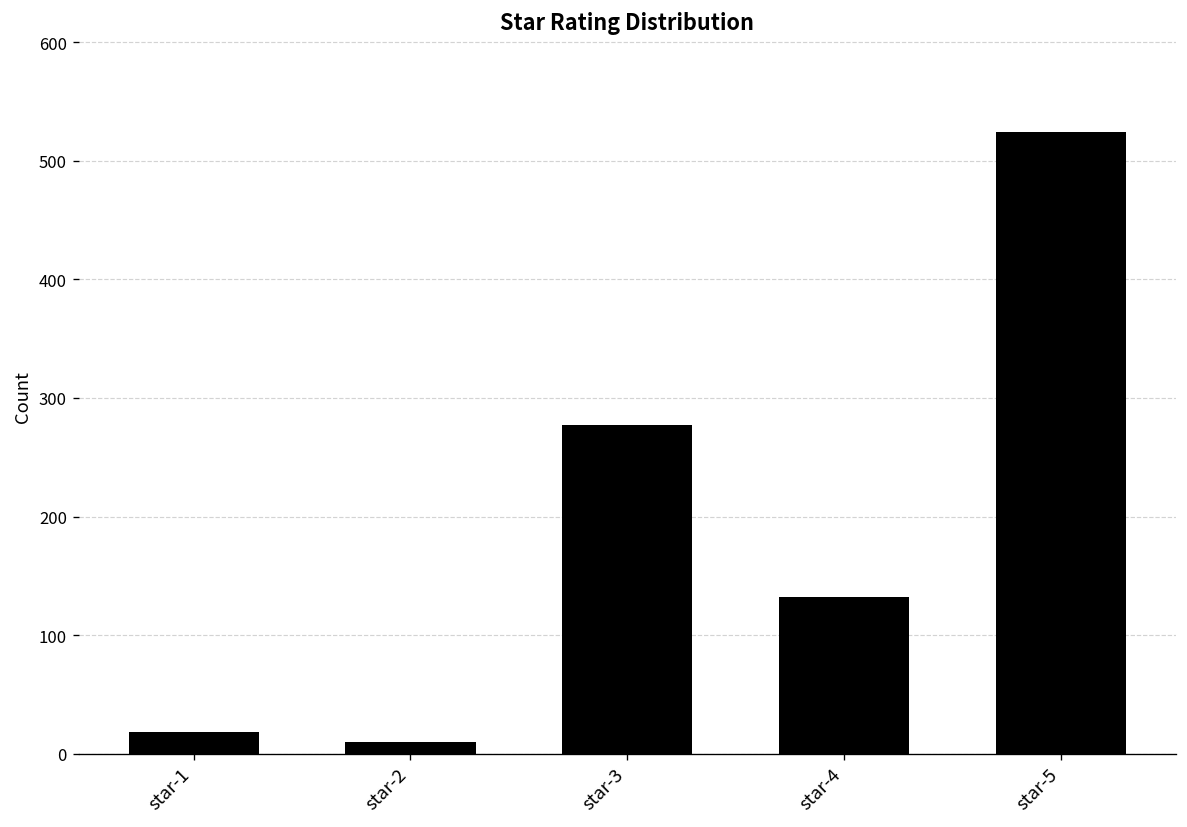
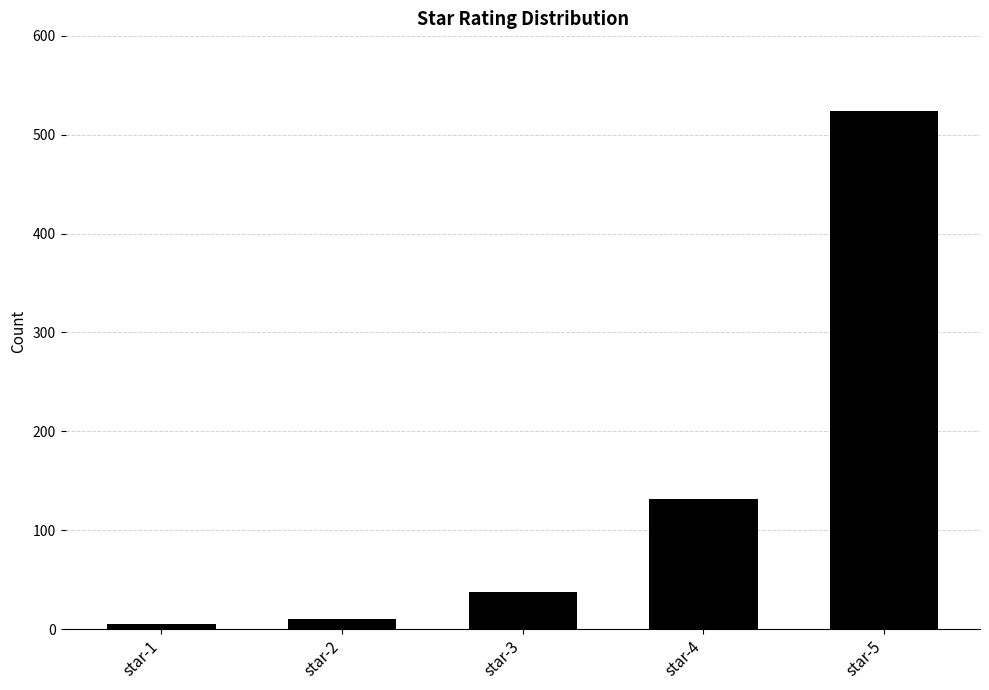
  {
-   "star-1": 20,
+   "star-1": 10,
    "star-2": 10,
-   "star-3": 280,
+   "star-3": 40,
    "star-4": 130,
    "star-5": 520
  }
